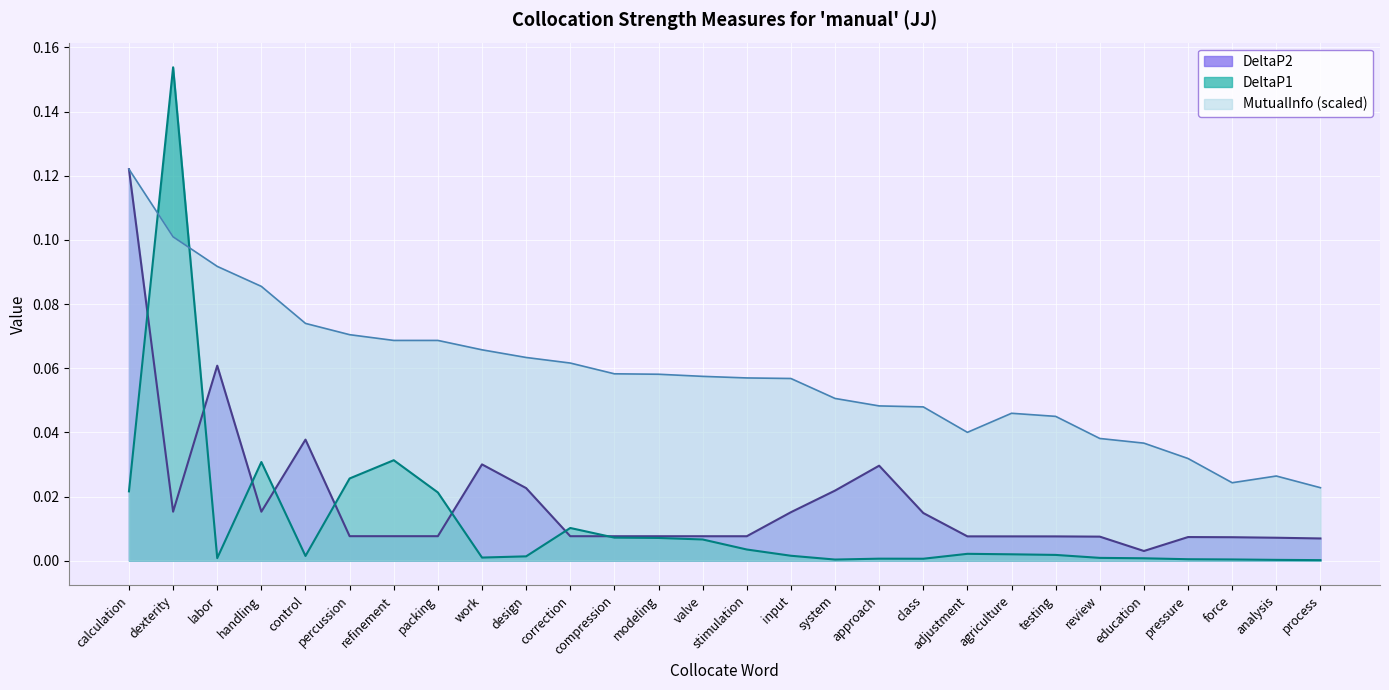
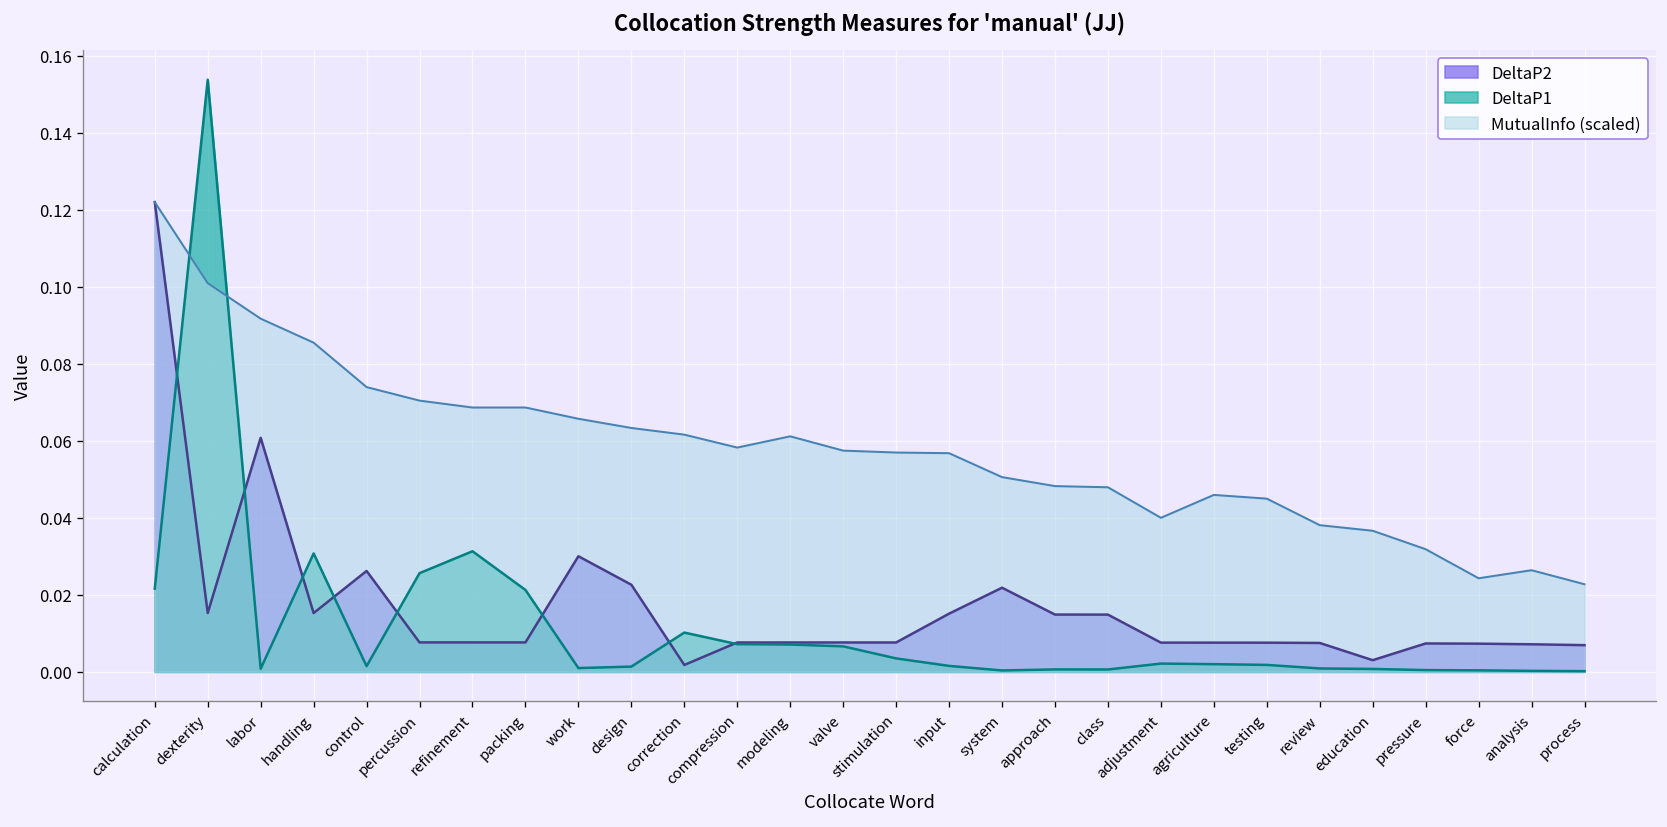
  {
    "DeltaP2": {
      "dexterity": 0.015,
      "labor": 0.061,
      "handling": 0.015,
-     "control": 0.038,
+     "control": 0.026,
      "percussion": 0.008,
      "refinement": 0.008,
      "packing": 0.008,
      "work": 0.030,
      "design": 0.023,
-     "correction": 0.008,
+     "correction": 0.002,
      "valve": 0.008,
      "stimulation": 0.008,
      "input": 0.015,
      "system": 0.022,
-     "approach": 0.030,
+     "approach": 0.015,
      "class": 0.015,
      "adjustment": 0.008,
      "agriculture": 0.008,
      "testing": 0.008,
      "review": 0.007,
      "education": 0.003,
      "pressure": 0.007,
      "force": 0.007,
      "analysis": 0.007,
      "process": 0.007
    },
    "DeltaP1": {
      "calculation": 0.022,
      "dexterity": 0.154,
      "labor": 0.001,
      "handling": 0.031,
      "control": 0.001,
      "percussion": 0.026,
      "refinement": 0.031,
      "packing": 0.021,
      "work": 0.001,
      "design": 0.001,
      "correction": 0.010,
      "valve": 0.007,
      "stimulation": 0.003,
      "input": 0.002,
      "system": 0.000,
      "approach": 0.001,
      "class": 0.001,
      "adjustment": 0.002,
      "agriculture": 0.002,
      "testing": 0.002,
      "review": 0.001,
      "education": 0.001,
      "pressure": 0.000,
      "force": 0.000,
      "analysis": 0.000,
      "process": 0.000
    },
    "MutualInfo (scaled)": {
      "dexterity": 0.101,
      "labor": 0.092,
      "handling": 0.086,
      "control": 0.074,
      "percussion": 0.070,
      "refinement": 0.069,
      "packing": 0.069,
      "work": 0.066,
      "design": 0.063,
      "correction": 0.062,
      "compression": 0.058,
-     "modeling": 0.058,
+     "modeling": 0.061,
      "valve": 0.057,
      "stimulation": 0.057,
      "input": 0.057,
      "system": 0.051,
      "approach": 0.048,
      "class": 0.048,
      "adjustment": 0.040,
      "agriculture": 0.046,
      "testing": 0.045,
      "review": 0.038,
      "education": 0.037,
      "pressure": 0.032,
      "force": 0.024,
      "analysis": 0.026,
      "process": 0.023
    }
  }
